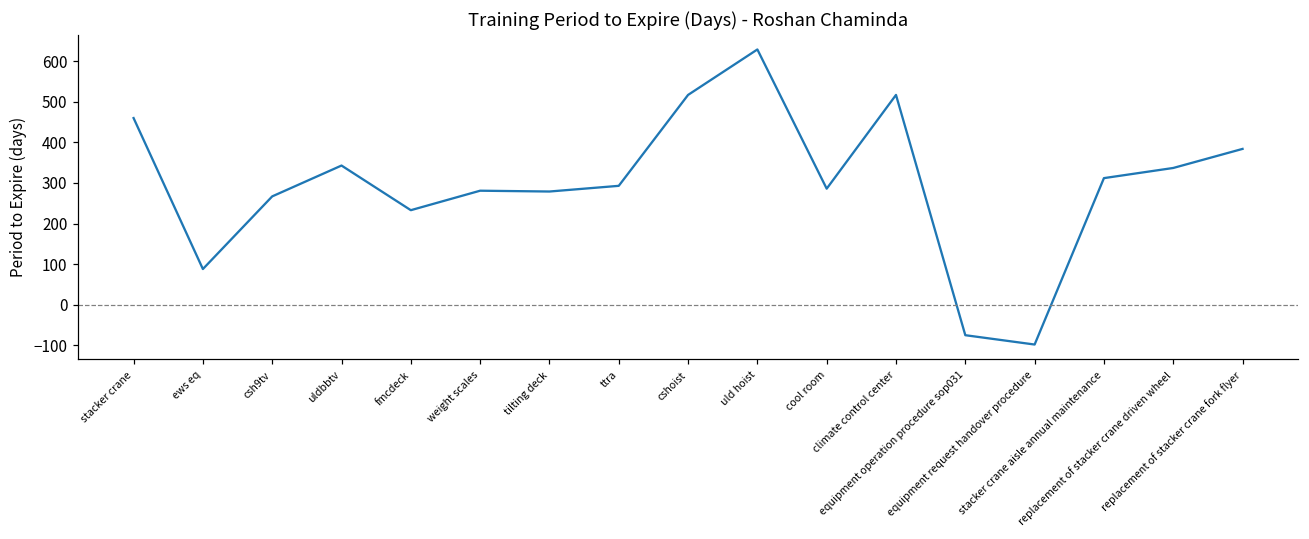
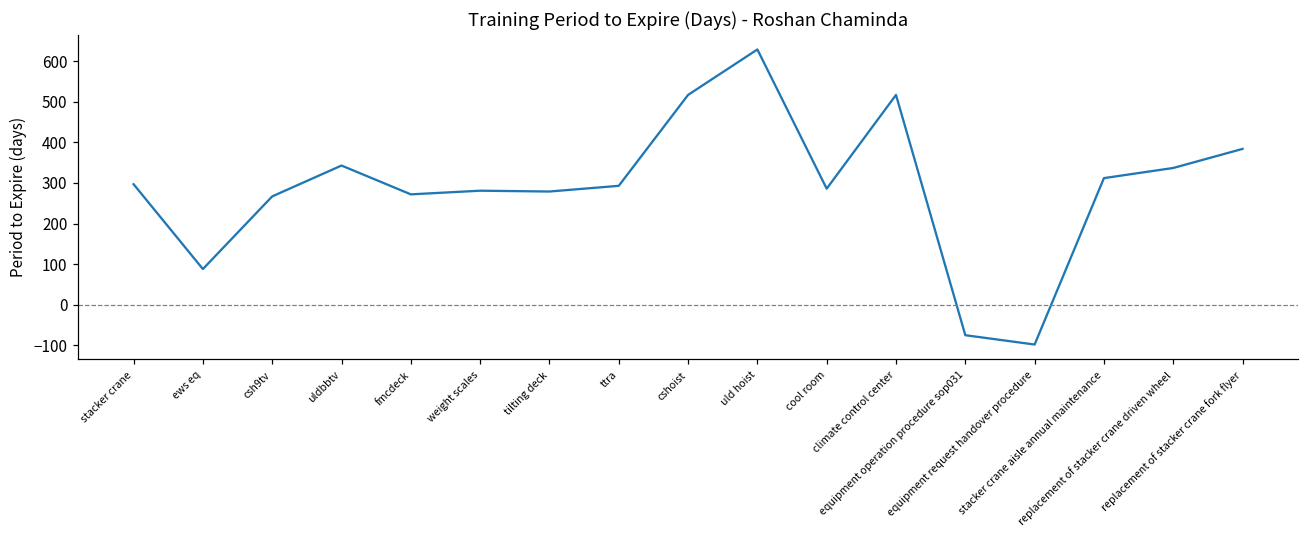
  {
-   "stacker crane": 460,
+   "stacker crane": 300,
    "ews eq": 90,
    "csh9tv": 270,
    "uldbbtv": 340,
-   "fmcdeck": 230,
+   "fmcdeck": 270,
    "weight scales": 280,
    "tilting deck": 280,
    "ttra": 290,
    "cshoist": 520,
    "uld hoist": 630,
    "cool room": 290,
    "climate control center": 520,
    "equipment operation procedure sop031": -80,
    "equipment request handover procedure": -100,
    "stacker crane aisle annual maintenance": 310,
    "replacement of stacker crane driven wheel": 340,
    "replacement of stacker crane fork flyer": 380
  }
